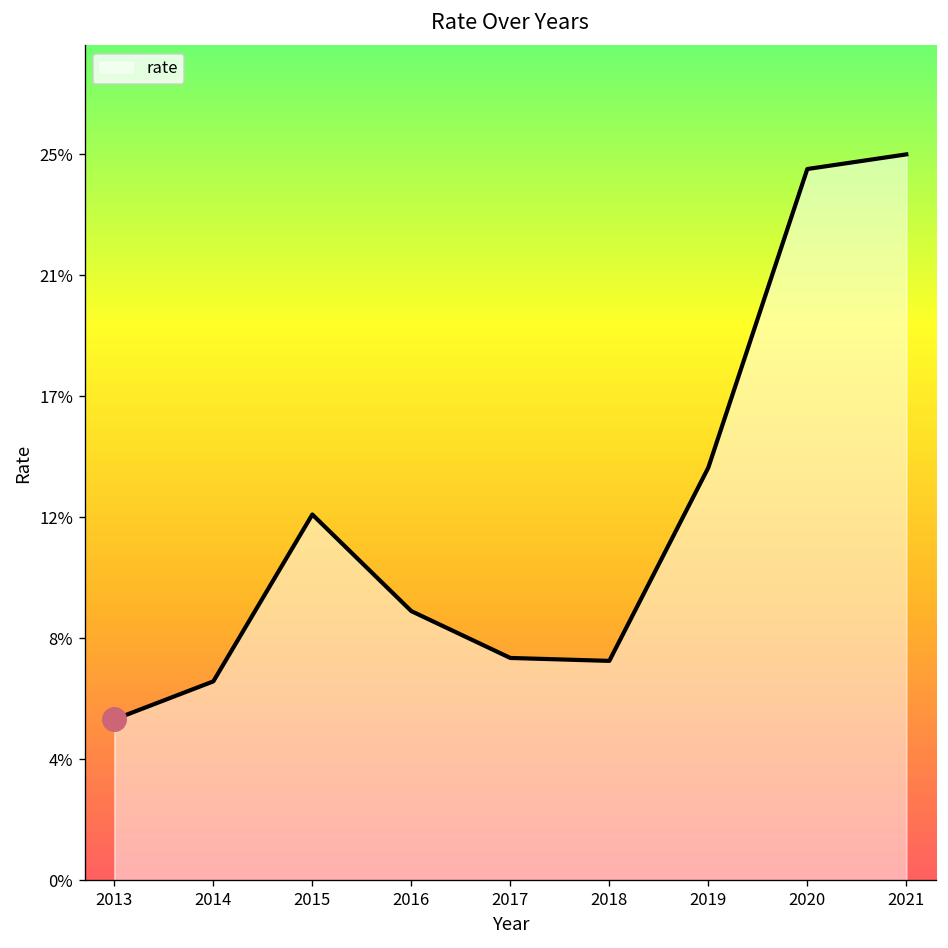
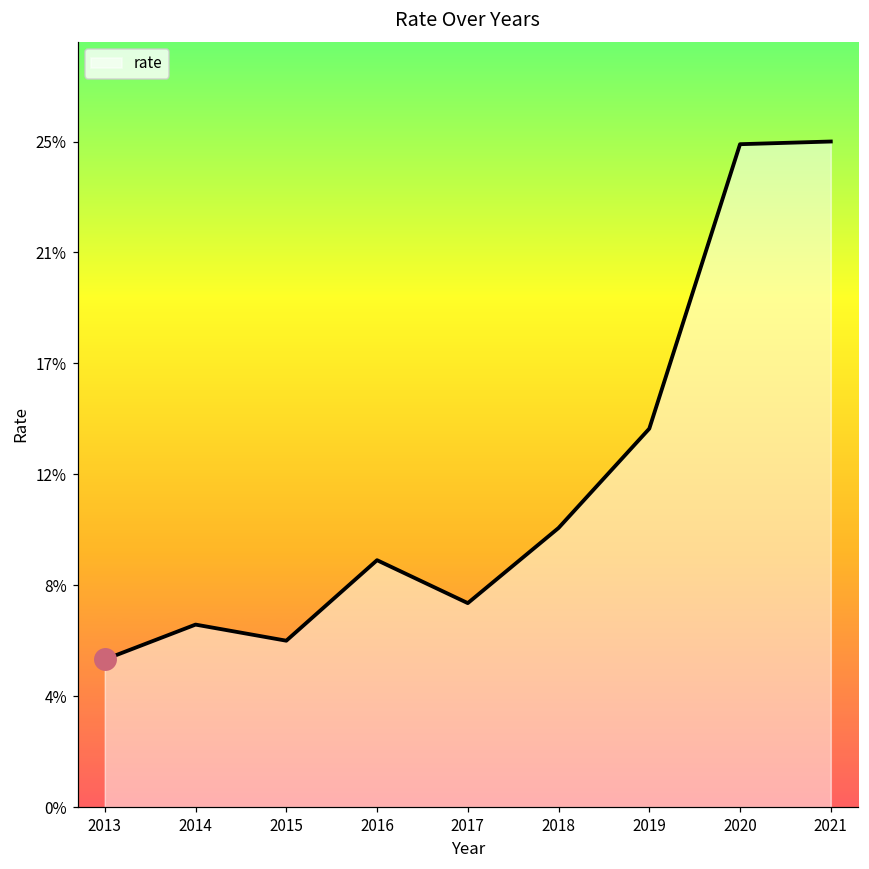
  {
    "rate": {
      "2014": "6.8%",
-     "2015": "12.5%",
+     "2015": "6.2%",
      "2016": "9.2%",
      "2017": "7.6%",
-     "2018": "7.5%",
+     "2018": "10.4%",
      "2019": "14.1%",
-     "2020": "24.3%",
+     "2020": "24.7%",
      "2021": "24.8%"
    }
  }
